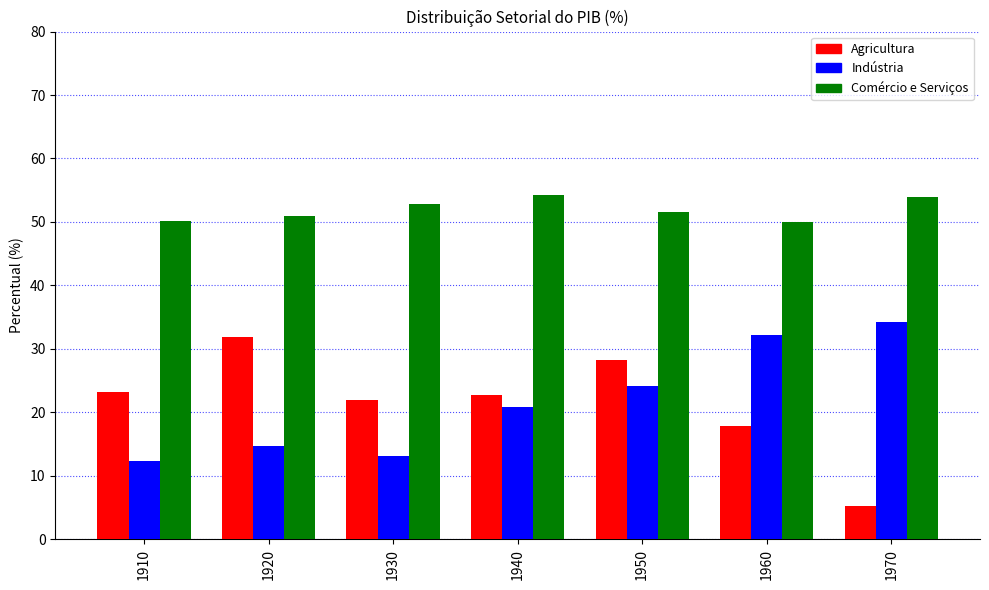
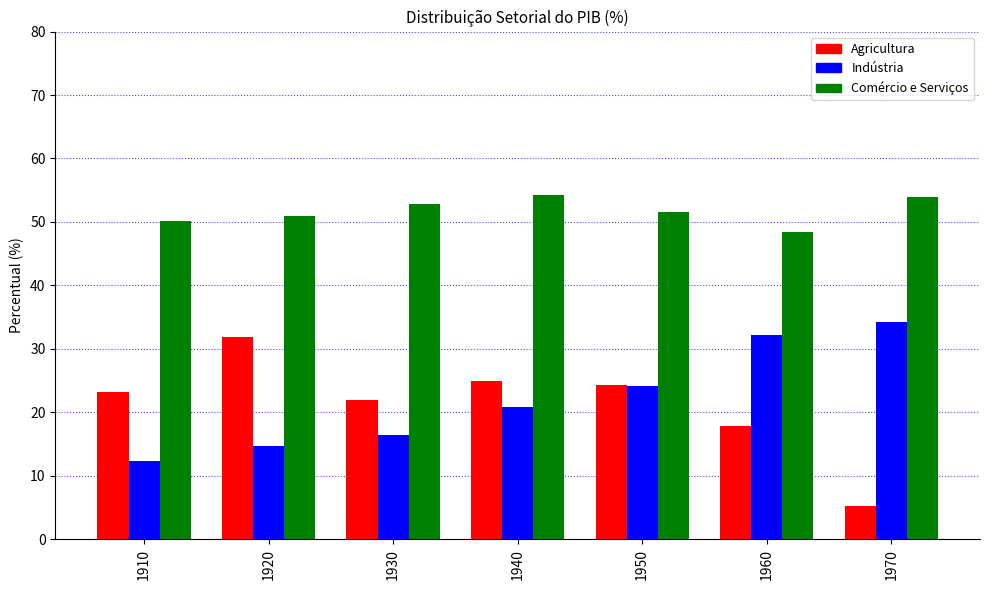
  {
    "Agricultura": {
      "1910": 23,
      "1920": 32,
      "1930": 22,
-     "1940": 23,
-     "1950": 28,
+     "1940": 25,
+     "1950": 24,
      "1960": 18,
      "1970": 5
    },
    "Indústria": {
      "1910": 12,
      "1920": 15,
-     "1930": 13,
+     "1930": 17,
      "1940": 21,
      "1950": 24,
      "1960": 32,
      "1970": 34
    },
    "Comércio e Serviços": {
      "1910": 50,
      "1920": 51,
      "1930": 53,
      "1940": 54,
      "1950": 52,
-     "1960": 50,
+     "1960": 48,
      "1970": 54
    }
  }
